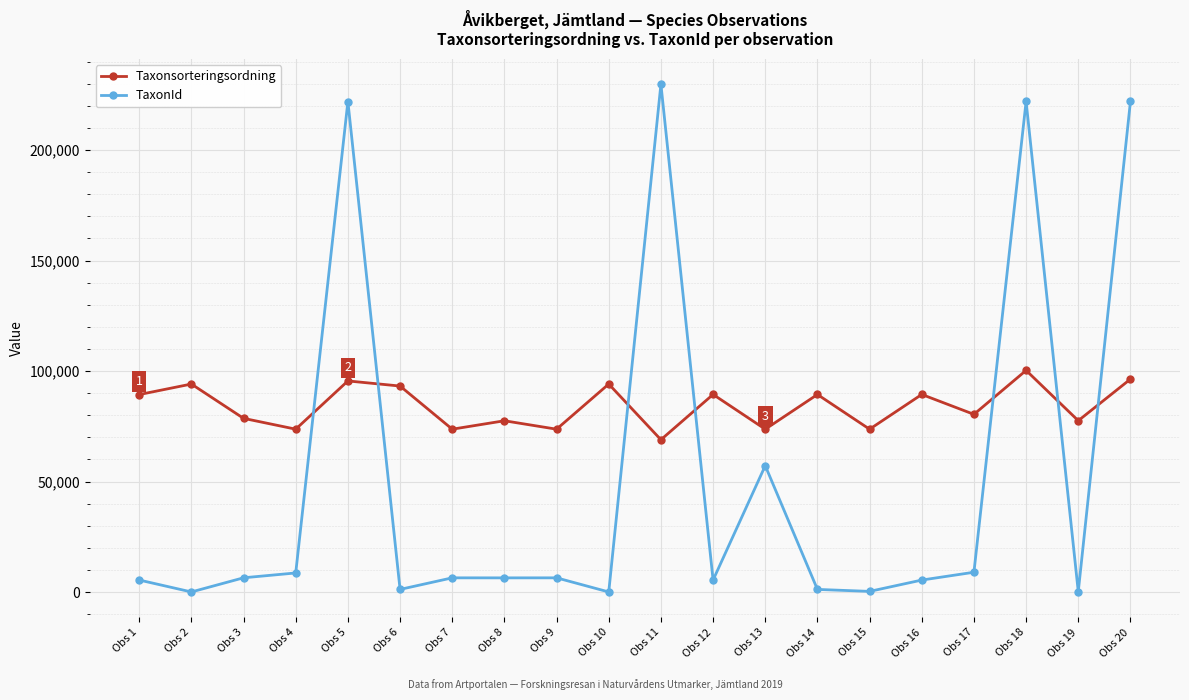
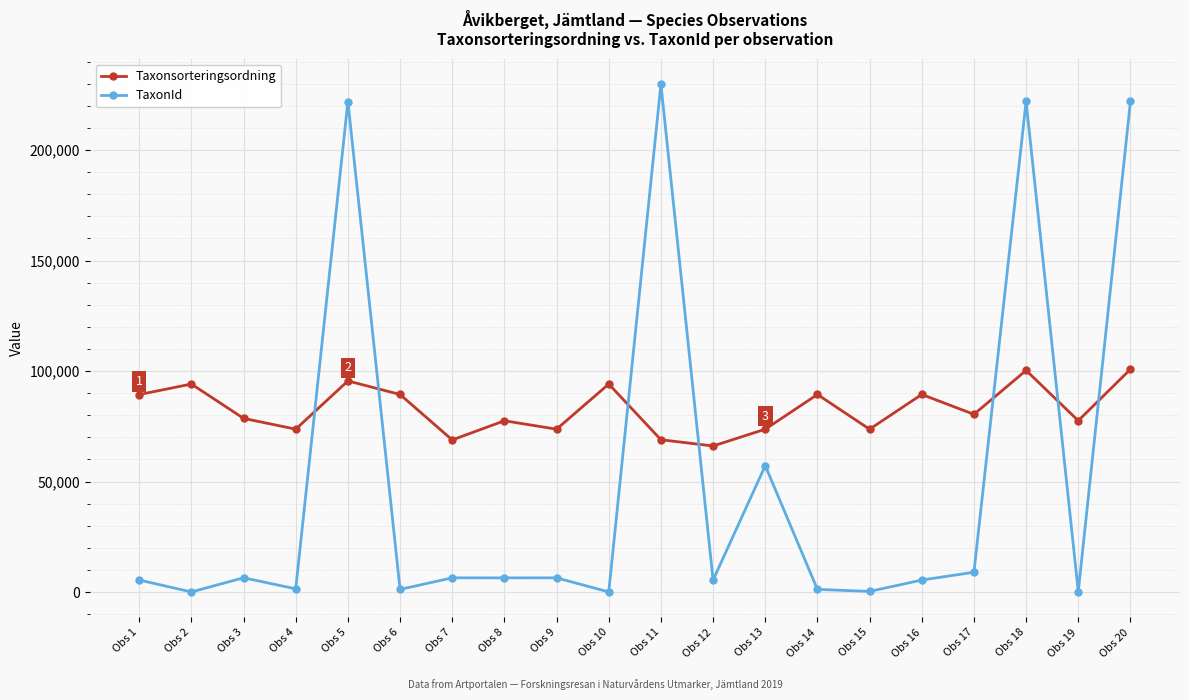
  {
    "Taxonsorteringsordning": {
      "Obs 2": "94,000",
      "Obs 3": "79,000",
      "Obs 4": "74,000",
-     "Obs 6": "93,000",
-     "Obs 7": "74,000",
+     "Obs 6": "89,000",
+     "Obs 7": "69,000",
      "Obs 8": "78,000",
      "Obs 9": "74,000",
      "Obs 10": "94,000",
      "Obs 11": "69,000",
-     "Obs 12": "89,000",
+     "Obs 12": "66,000",
      "Obs 14": "89,000",
      "Obs 15": "74,000",
      "Obs 16": "89,000",
      "Obs 17": "80,000",
      "Obs 18": "100,000",
      "Obs 19": "78,000",
-     "Obs 20": "96,000"
+     "Obs 20": "101,000"
    },
    "TaxonId": {
      "Obs 1": "5,000",
      "Obs 2": "0",
      "Obs 3": "6,000",
-     "Obs 4": "9,000",
+     "Obs 4": "1,000",
      "Obs 5": "222,000",
      "Obs 6": "1,000",
      "Obs 7": "6,000",
      "Obs 8": "6,000",
      "Obs 9": "6,000",
      "Obs 10": "0",
      "Obs 11": "230,000",
      "Obs 12": "5,000",
      "Obs 13": "57,000",
      "Obs 14": "1,000",
      "Obs 15": "0",
      "Obs 16": "5,000",
      "Obs 17": "9,000",
      "Obs 18": "222,000",
      "Obs 19": "0",
      "Obs 20": "222,000"
    }
  }
